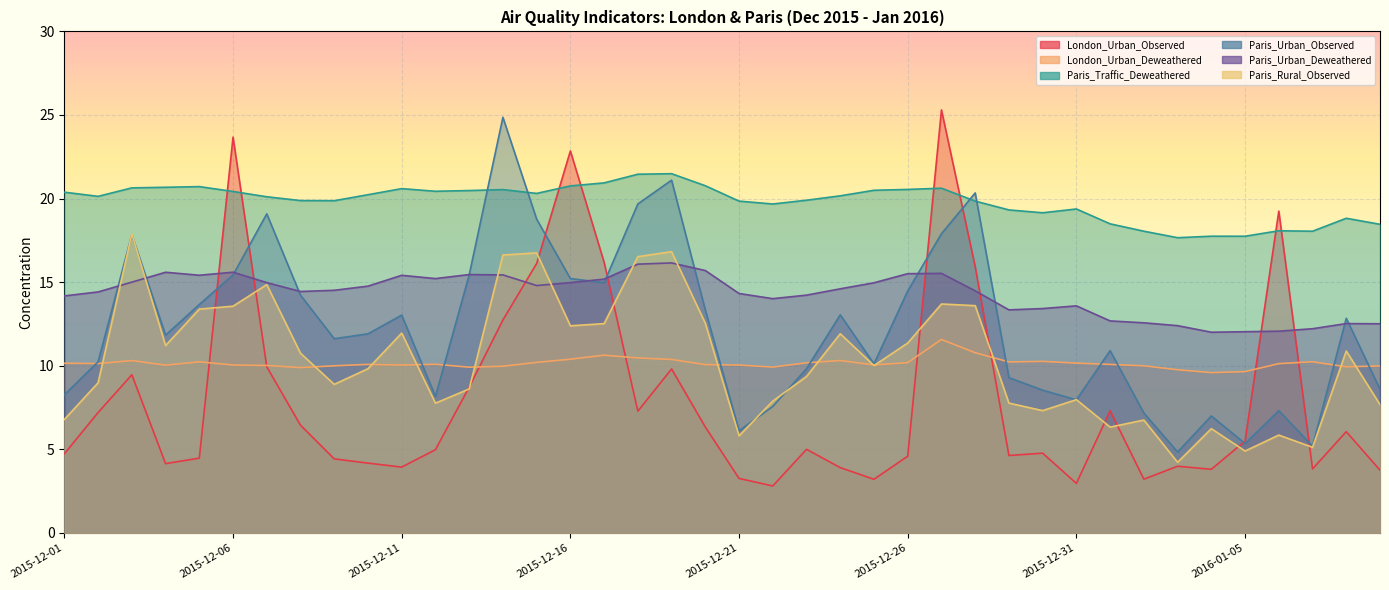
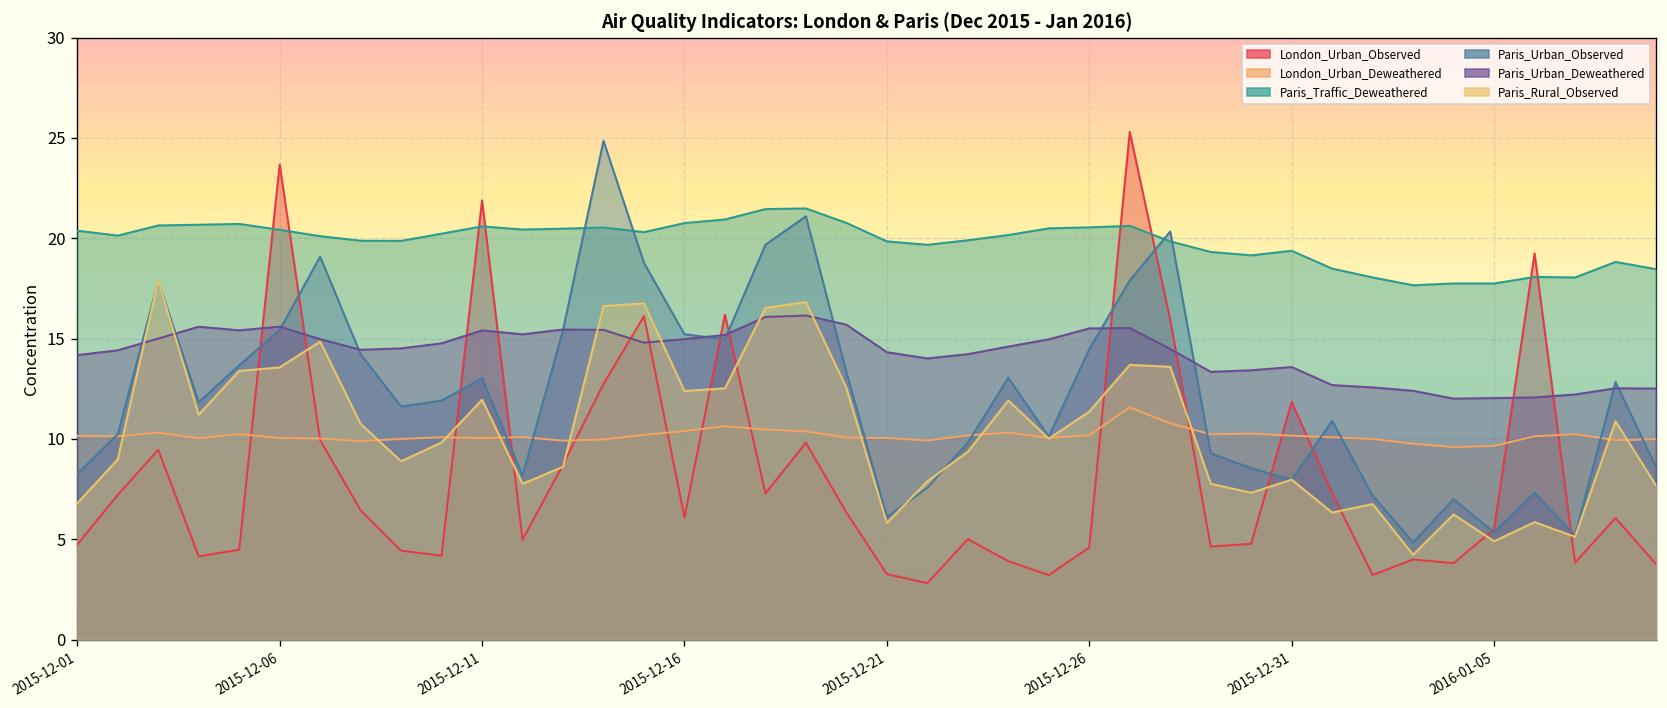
  {
    "London_Urban_Observed": {
      "2015-12-01": 4.7,
      "2015-12-06": 23.7,
-     "2015-12-11": 3.9,
-     "2015-12-16": 22.8,
+     "2015-12-11": 21.9,
+     "2015-12-16": 6.1,
      "2015-12-21": 3.3,
      "2015-12-26": 4.6,
-     "2015-12-31": 3.0
+     "2015-12-31": 11.8
    }
  }
